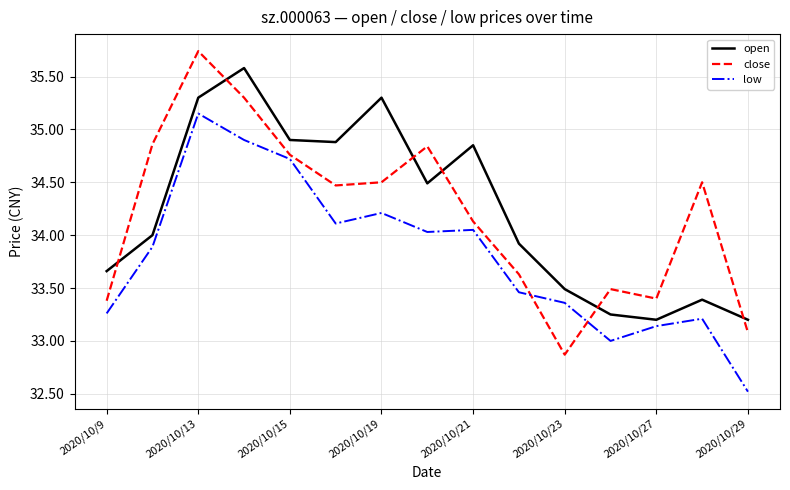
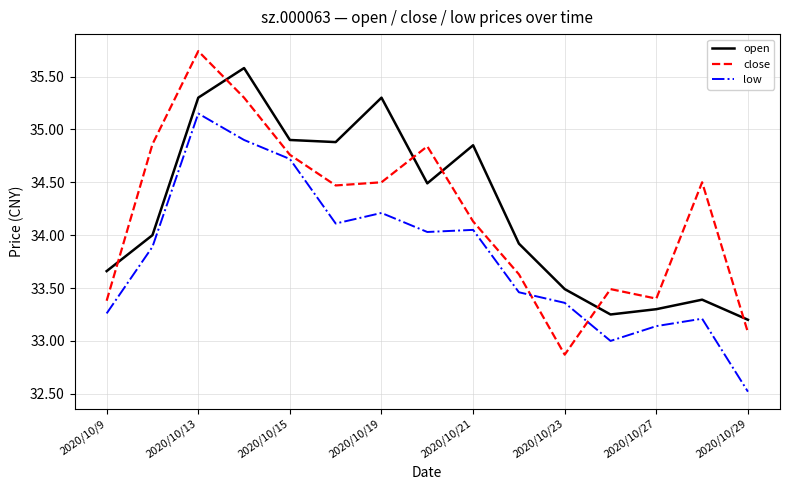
  {
    "open": {
      "2020/10/9": 33.66,
      "2020/10/13": 35.3,
      "2020/10/15": 34.9,
      "2020/10/19": 35.3,
      "2020/10/21": 34.85,
      "2020/10/23": 33.5,
-     "2020/10/27": 33.2,
+     "2020/10/27": 33.3,
      "2020/10/29": 33.2
    },
    "close": {
      "2020/10/9": 33.4,
      "2020/10/13": 35.74,
      "2020/10/15": 34.76,
      "2020/10/19": 34.5,
      "2020/10/21": 34.13,
      "2020/10/23": 32.87,
      "2020/10/27": 33.4,
      "2020/10/29": 33.1
    },
    "low": {
      "2020/10/9": 33.26,
      "2020/10/13": 35.15,
      "2020/10/15": 34.7,
      "2020/10/19": 34.2,
      "2020/10/21": 34.05,
      "2020/10/23": 33.36,
      "2020/10/27": 33.14,
      "2020/10/29": 32.5
    }
  }
